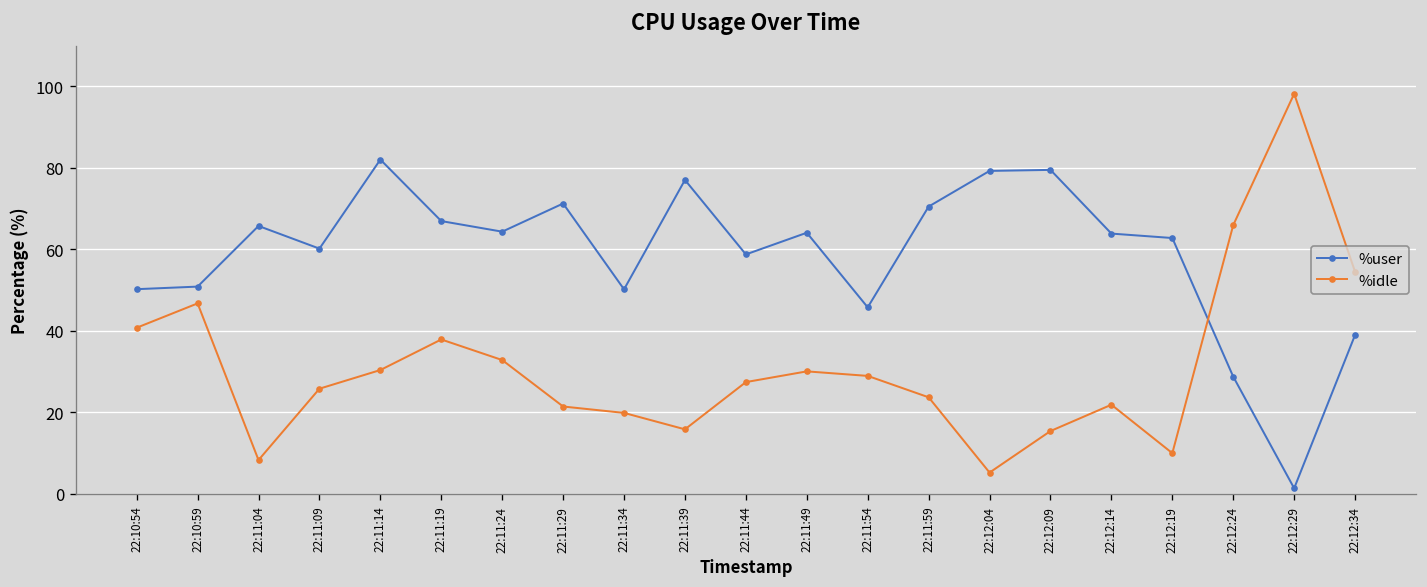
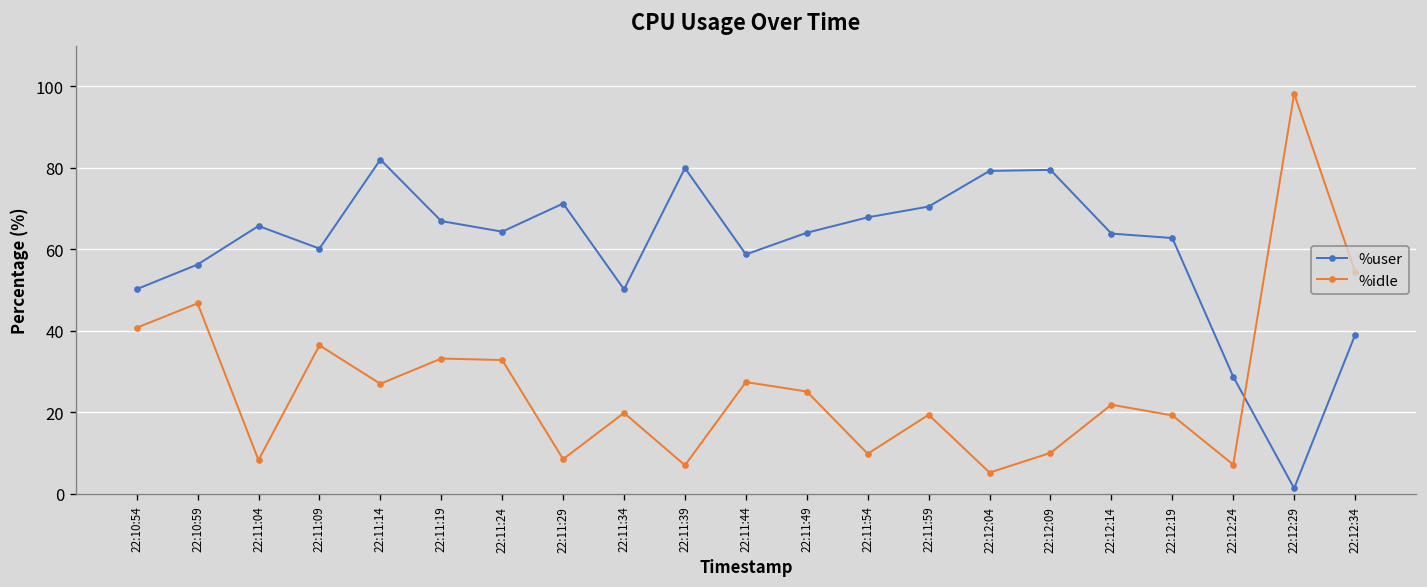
  {
    "%user": {
      "22:10:54": 50,
-     "22:10:59": 51,
+     "22:10:59": 56,
      "22:11:04": 66,
      "22:11:09": 60,
      "22:11:14": 82,
      "22:11:19": 67,
      "22:11:24": 64,
      "22:11:29": 71,
      "22:11:34": 50,
-     "22:11:39": 77,
+     "22:11:39": 80,
      "22:11:44": 59,
      "22:11:49": 64,
-     "22:11:54": 46,
+     "22:11:54": 68,
      "22:11:59": 71,
      "22:12:04": 79,
      "22:12:09": 80,
      "22:12:14": 64,
      "22:12:19": 63,
      "22:12:24": 29,
      "22:12:29": 1,
      "22:12:34": 39
    },
    "%idle": {
      "22:10:54": 41,
      "22:10:59": 47,
      "22:11:04": 8,
-     "22:11:09": 26,
-     "22:11:14": 30,
-     "22:11:19": 38,
+     "22:11:09": 36,
+     "22:11:14": 27,
+     "22:11:19": 33,
      "22:11:24": 33,
-     "22:11:29": 21,
+     "22:11:29": 9,
      "22:11:34": 20,
-     "22:11:39": 16,
+     "22:11:39": 7,
      "22:11:44": 27,
-     "22:11:49": 30,
-     "22:11:54": 29,
-     "22:11:59": 24,
+     "22:11:49": 25,
+     "22:11:54": 10,
+     "22:11:59": 19,
      "22:12:04": 5,
-     "22:12:09": 15,
+     "22:12:09": 10,
      "22:12:14": 22,
-     "22:12:19": 10,
-     "22:12:24": 66,
+     "22:12:19": 19,
+     "22:12:24": 7,
      "22:12:29": 98
    }
  }
